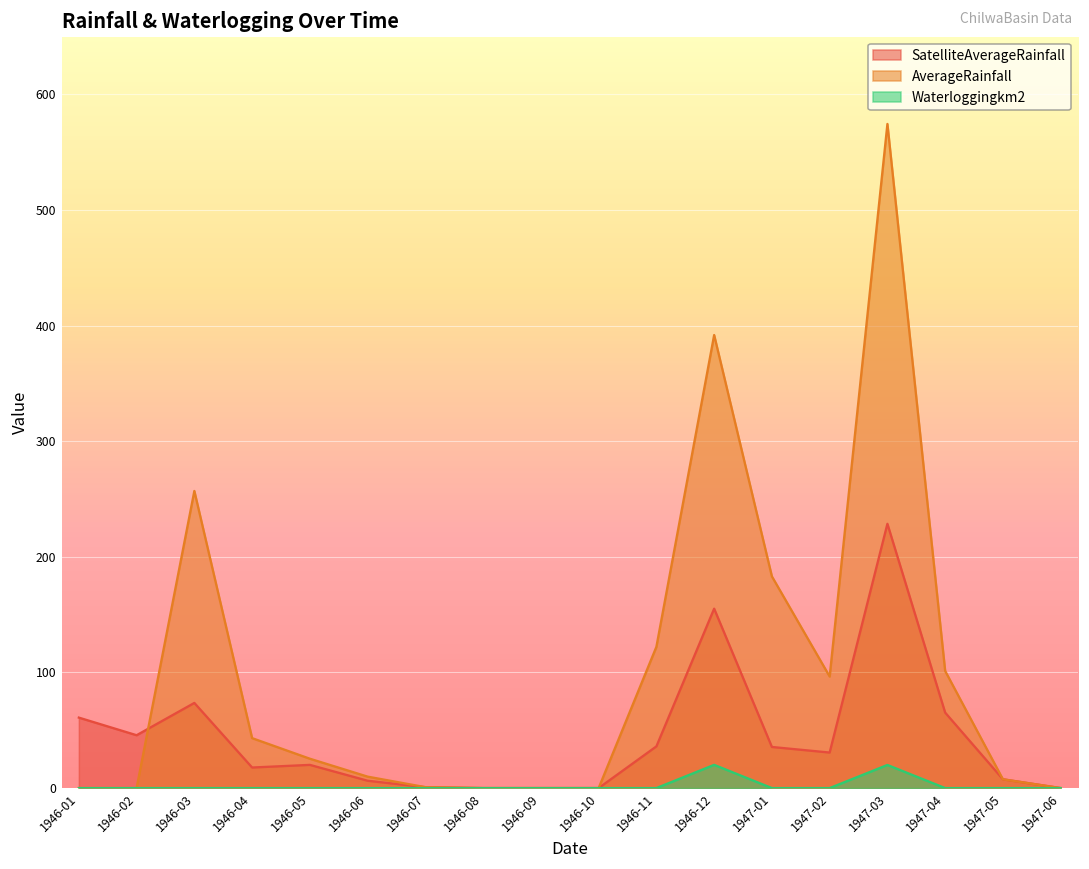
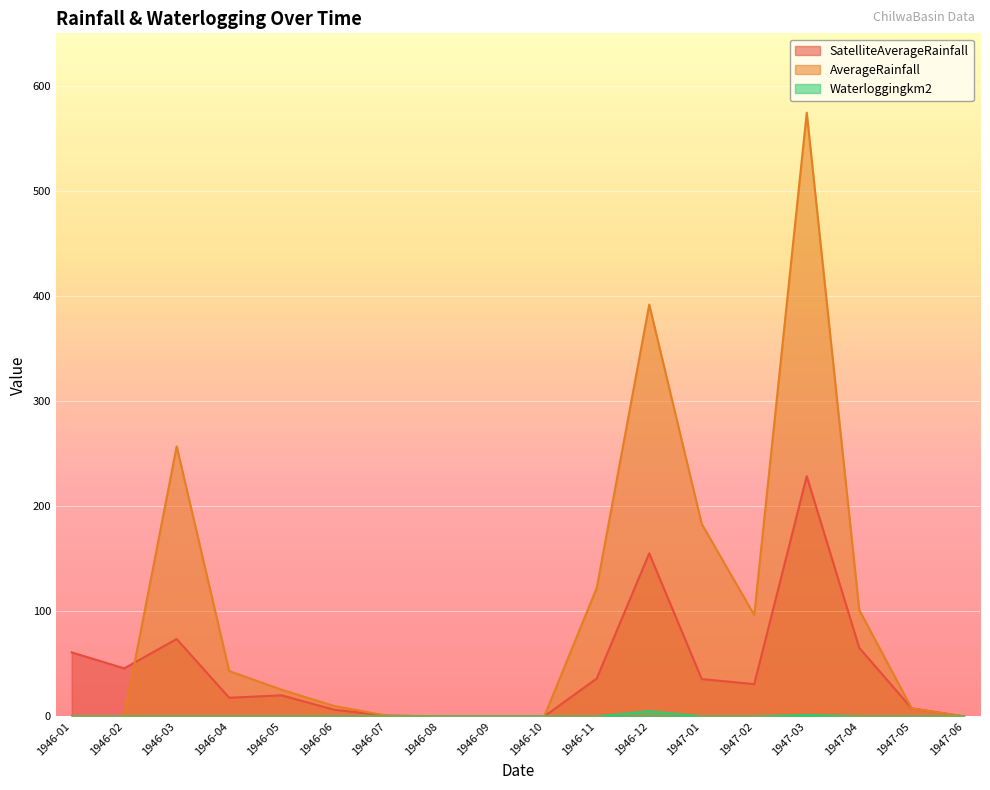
  {
    "Waterloggingkm2": {
      "1946-03": 0,
      "1946-04": 0,
      "1946-05": 0,
      "1946-06": 0,
      "1946-11": 0,
-     "1946-12": 20,
+     "1946-12": 5,
      "1947-01": 0,
      "1947-02": 0,
-     "1947-03": 20,
+     "1947-03": 2,
      "1947-04": 0,
      "1947-05": 0
    }
  }
